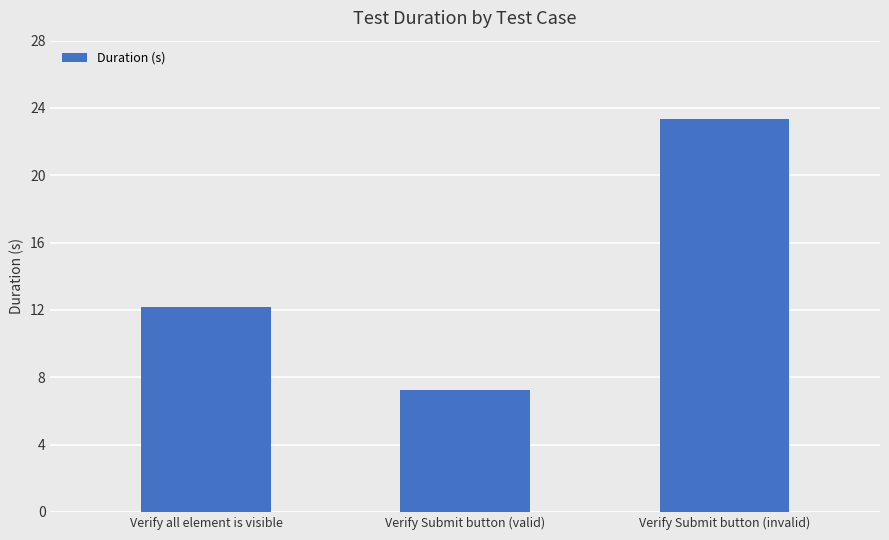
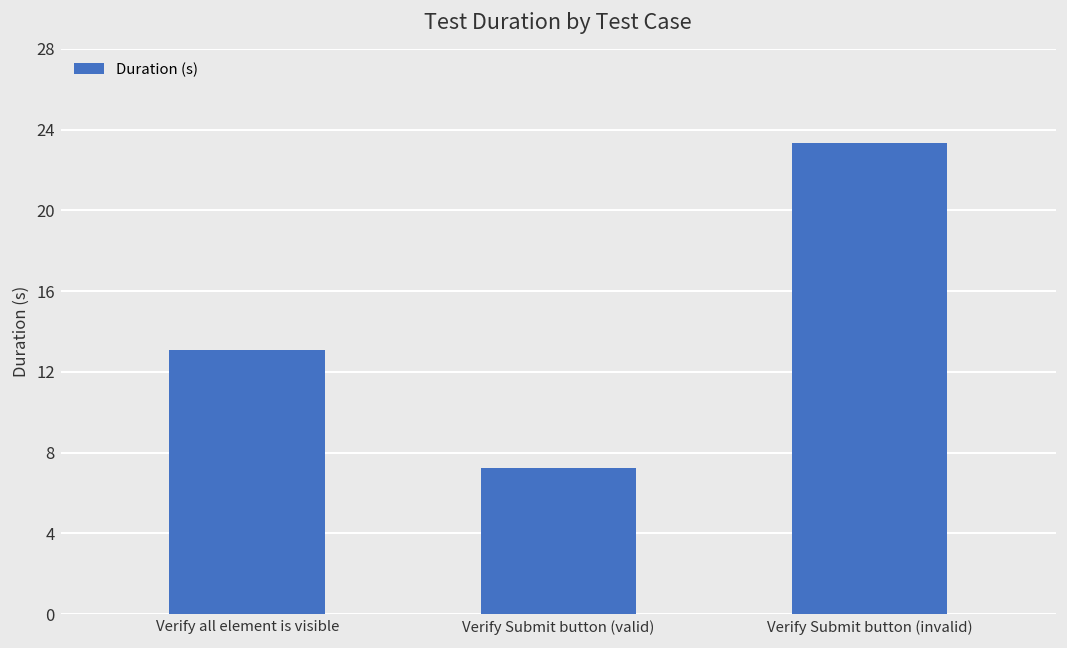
  {
-   "Verify all element is visible": 12.2,
+   "Verify all element is visible": 13.1,
    "Verify Submit button (valid)": 7.2,
    "Verify Submit button (invalid)": 23.3
  }
